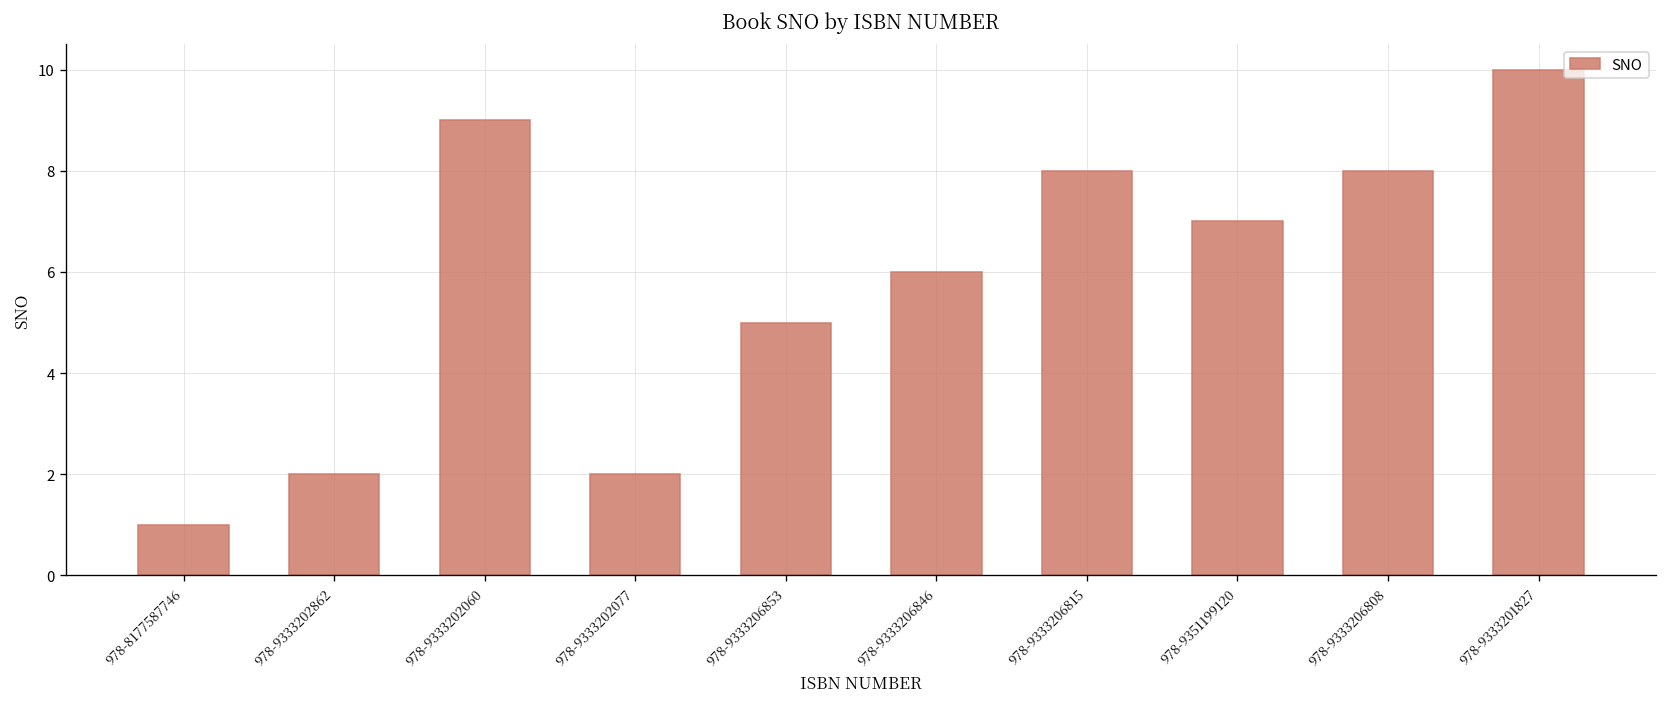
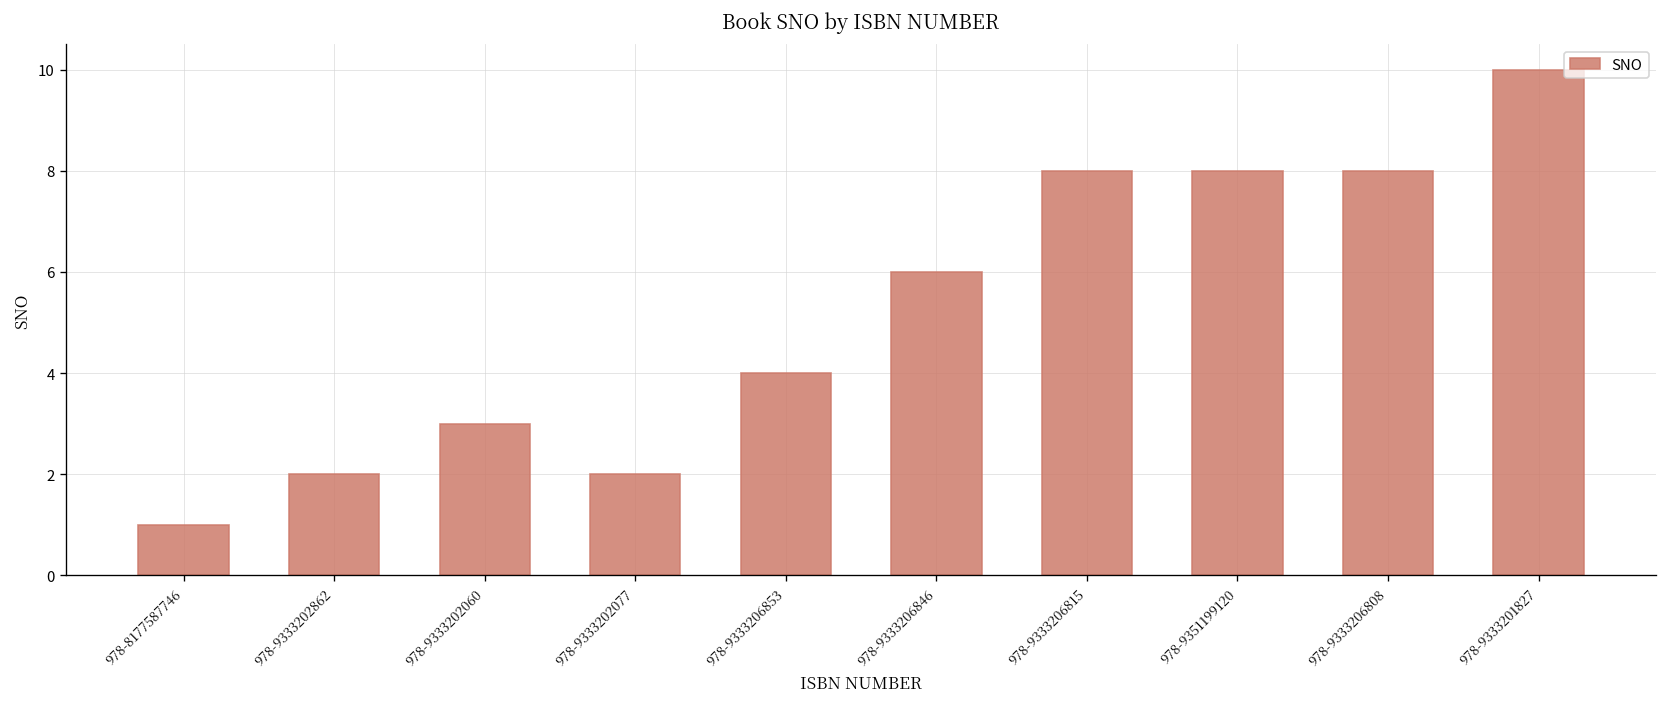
  {
    "978-8177587746": 1,
    "978-9333202862": 2,
-   "978-9333202060": 9,
+   "978-9333202060": 3,
    "978-9333202077": 2,
-   "978-9333206853": 5,
+   "978-9333206853": 4,
    "978-9333206846": 6,
    "978-9333206815": 8,
-   "978-9351199120": 7,
+   "978-9351199120": 8,
    "978-9333206808": 8,
    "978-9333201827": 10
  }
